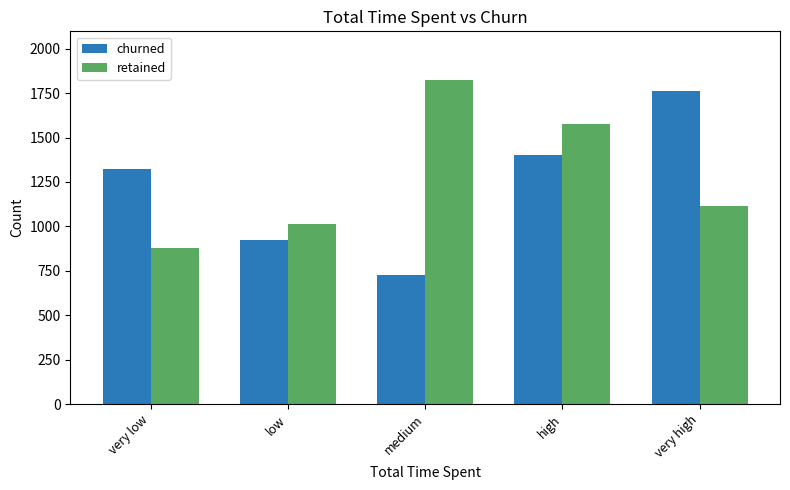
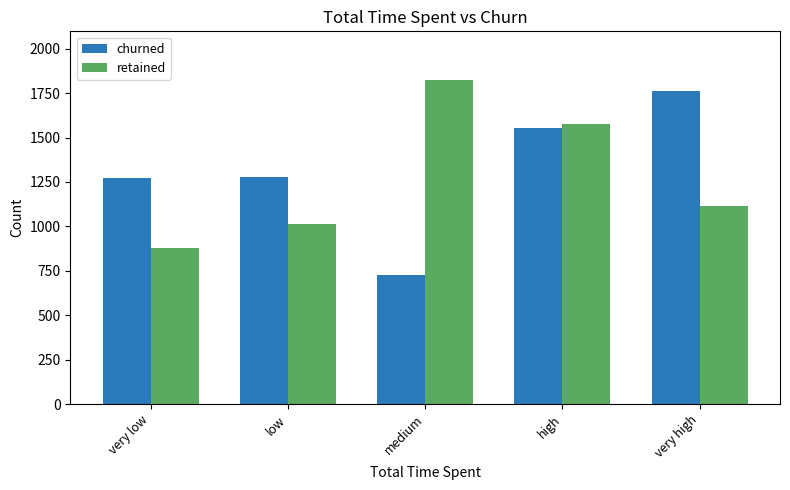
  {
    "churned": {
-     "very low": 1320,
-     "low": 930,
+     "very low": 1270,
+     "low": 1280,
      "medium": 730,
-     "high": 1400,
+     "high": 1550,
      "very high": 1760
    },
    "retained": {
      "very low": 880,
      "low": 1010,
      "medium": 1820,
      "high": 1570,
      "very high": 1120
    }
  }
